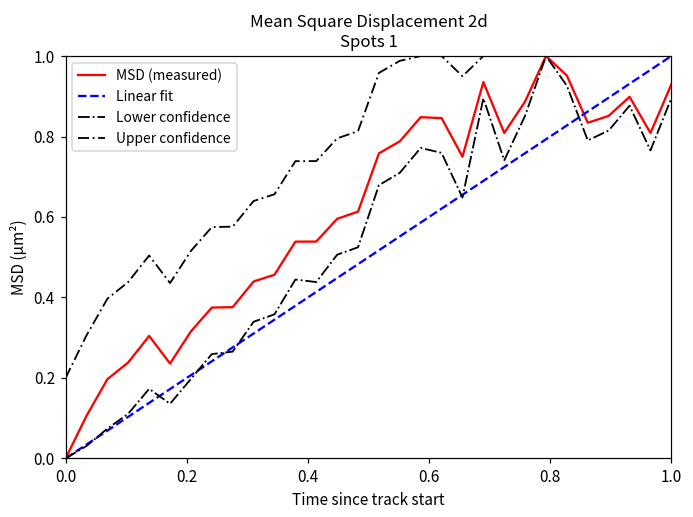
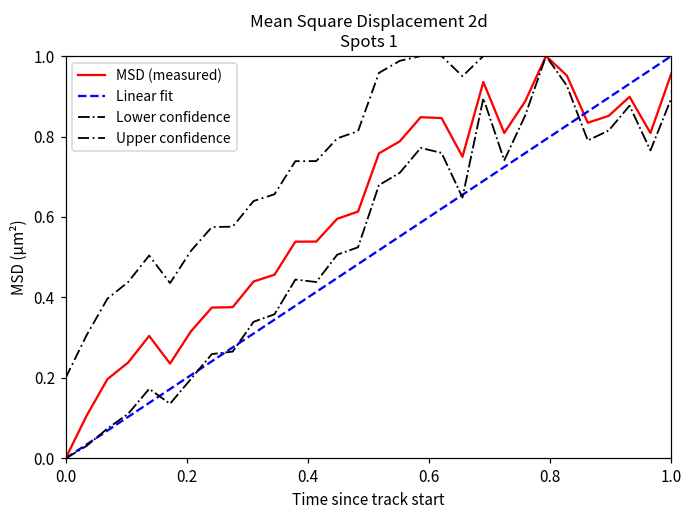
  {
    "MSD (measured)": {
-     "1.0": 0.93
+     "1.0": 0.96
    }
  }
